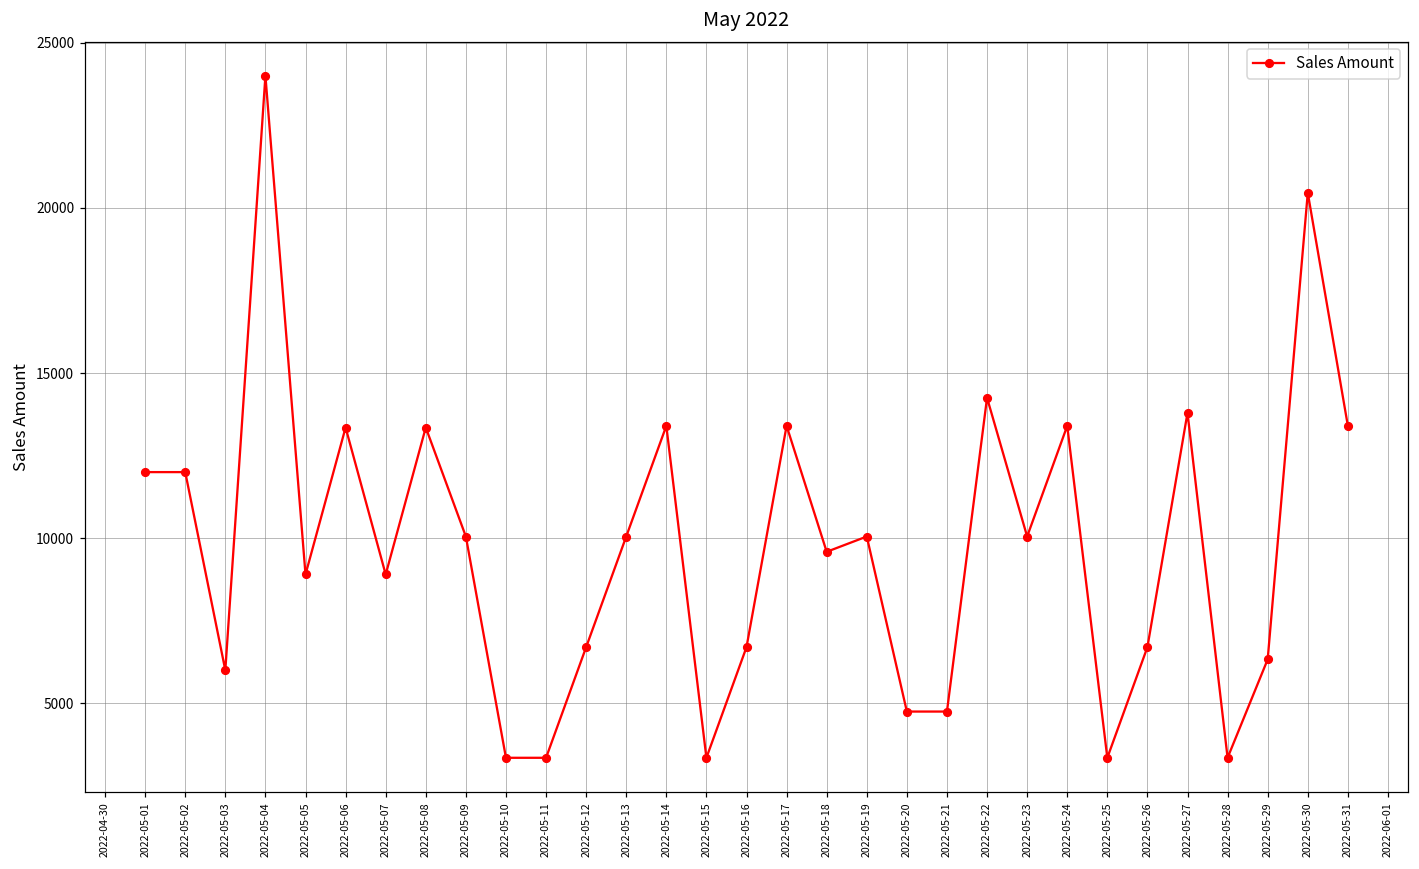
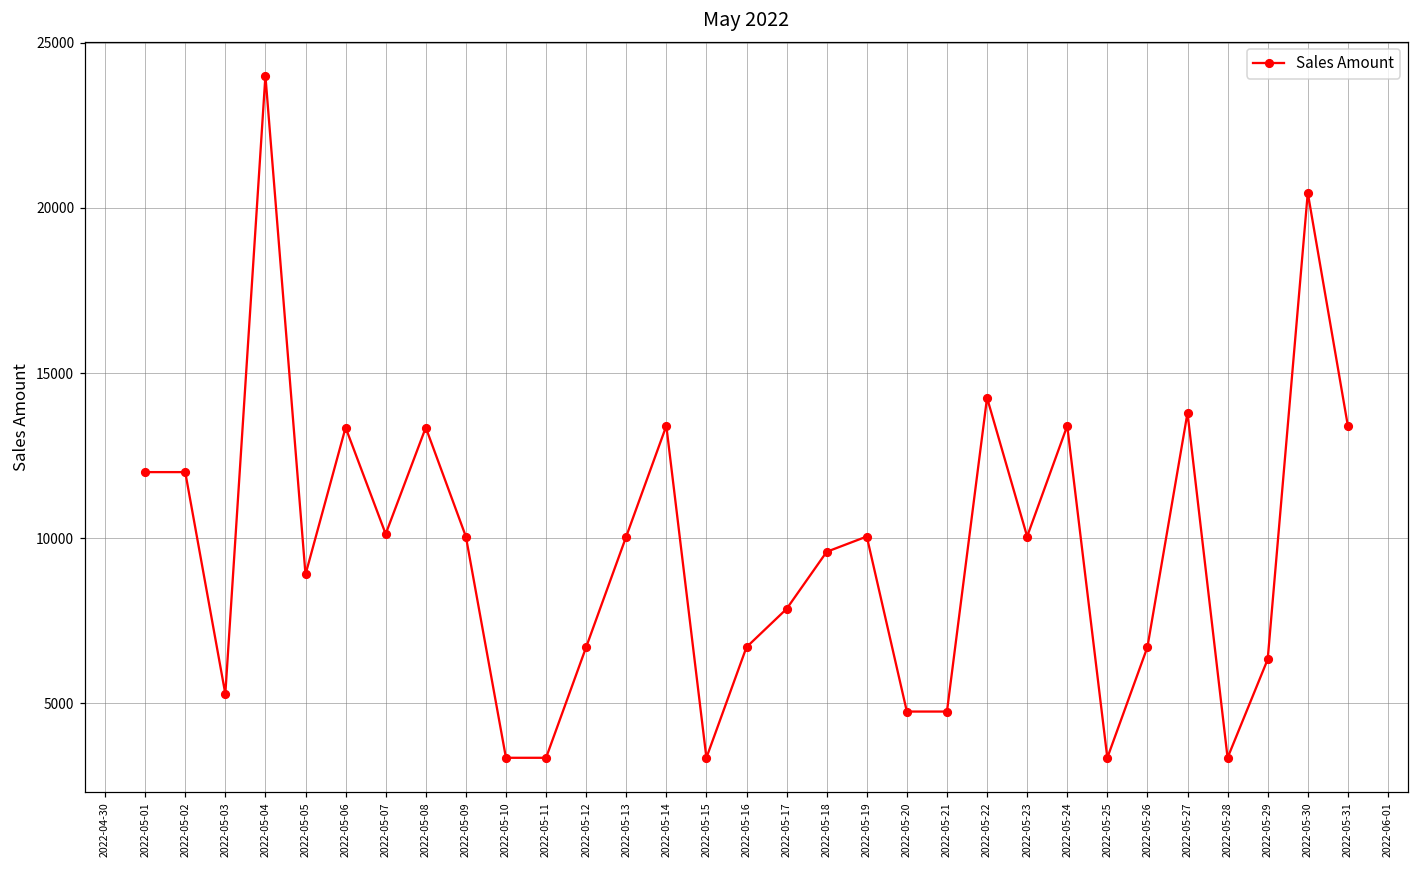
  {
    "2022-05-01": 12000,
    "2022-05-02": 12000,
-   "2022-05-03": 6000,
+   "2022-05-03": 5300,
    "2022-05-04": 24000,
    "2022-05-05": 8900,
    "2022-05-06": 13400,
-   "2022-05-07": 8900,
+   "2022-05-07": 10100,
    "2022-05-08": 13400,
    "2022-05-09": 10100,
    "2022-05-10": 3400,
    "2022-05-11": 3400,
    "2022-05-12": 6700,
    "2022-05-13": 10100,
    "2022-05-14": 13400,
    "2022-05-15": 3400,
    "2022-05-16": 6700,
-   "2022-05-17": 13400,
+   "2022-05-17": 7900,
    "2022-05-18": 9600,
    "2022-05-19": 10100,
    "2022-05-20": 4800,
    "2022-05-21": 4800,
    "2022-05-22": 14300,
    "2022-05-23": 10100,
    "2022-05-24": 13400,
    "2022-05-25": 3400,
    "2022-05-26": 6700,
    "2022-05-27": 13800,
    "2022-05-28": 3400,
    "2022-05-29": 6300,
    "2022-05-30": 20500,
    "2022-05-31": 13400
  }
